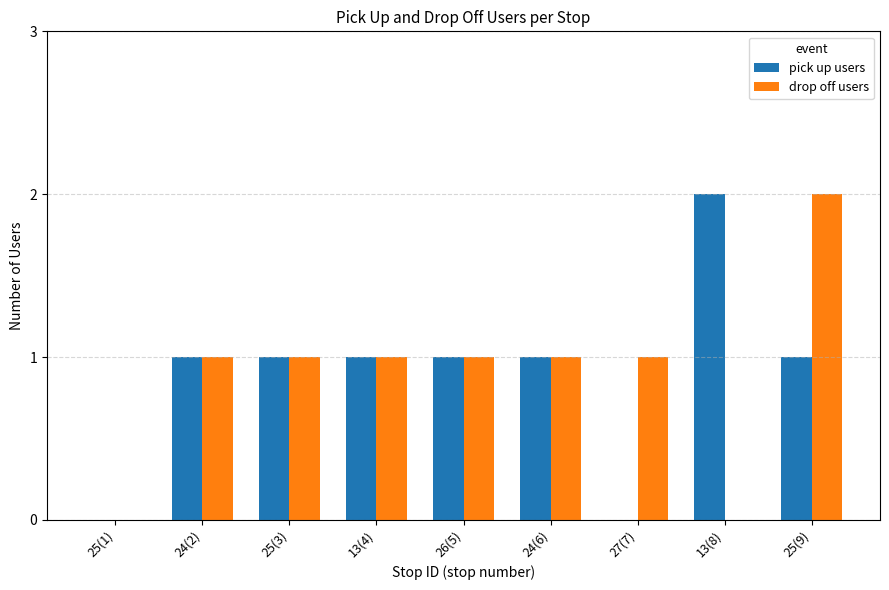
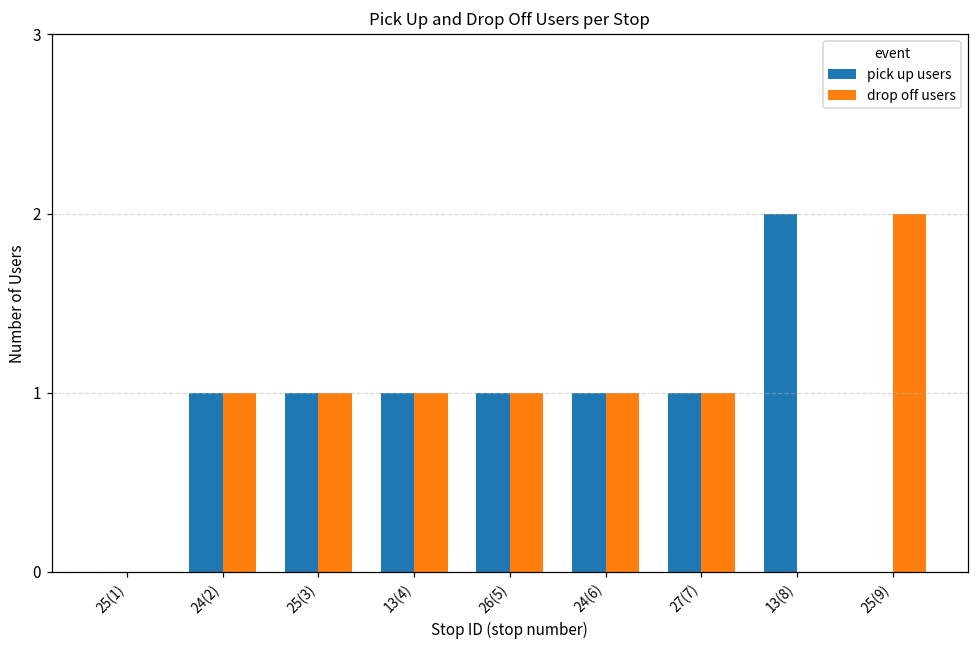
  {
    "pick up users": {
      "25(1)": 0,
      "24(2)": 1,
      "25(3)": 1,
      "13(4)": 1,
      "26(5)": 1,
      "24(6)": 1,
-     "27(7)": 0,
+     "27(7)": 1,
      "13(8)": 2,
-     "25(9)": 1
+     "25(9)": 0
    },
    "drop off users": {
      "25(1)": 0,
      "24(2)": 1,
      "25(3)": 1,
      "13(4)": 1,
      "26(5)": 1,
      "24(6)": 1,
      "27(7)": 1,
      "13(8)": 0,
      "25(9)": 2
    }
  }
